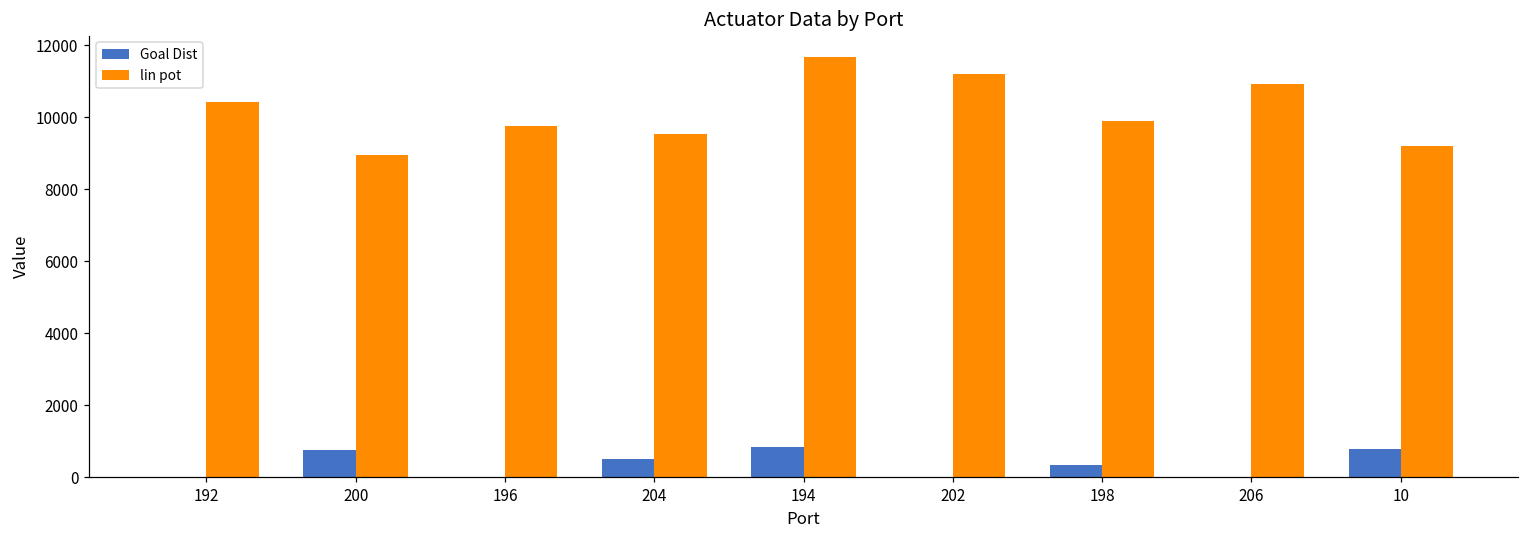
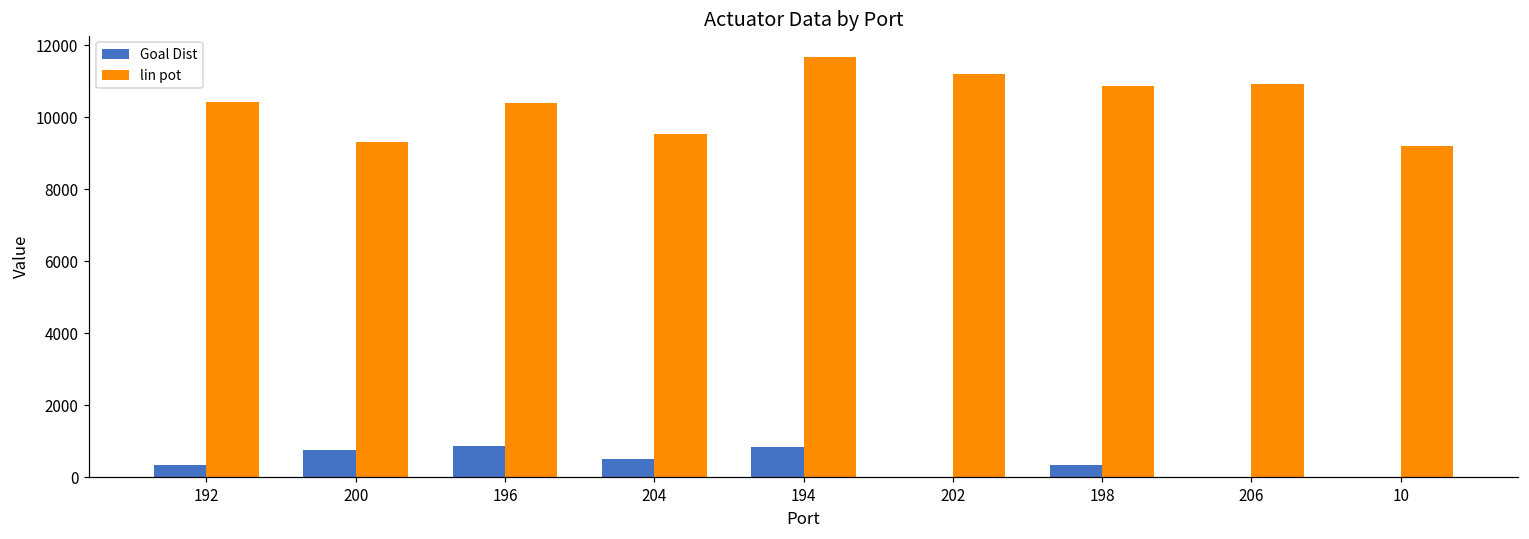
  {
    "Goal Dist": {
-     "192": 0,
+     "192": 300,
      "200": 800,
-     "196": 0,
+     "196": 900,
      "204": 500,
      "194": 800,
      "198": 300,
-     "10": 800
+     "10": 0
    },
    "lin pot": {
      "192": 10400,
-     "200": 9000,
-     "196": 9700,
+     "200": 9300,
+     "196": 10400,
      "204": 9500,
      "194": 11700,
      "202": 11200,
-     "198": 9900,
+     "198": 10900,
      "206": 10900,
      "10": 9200
    }
  }
